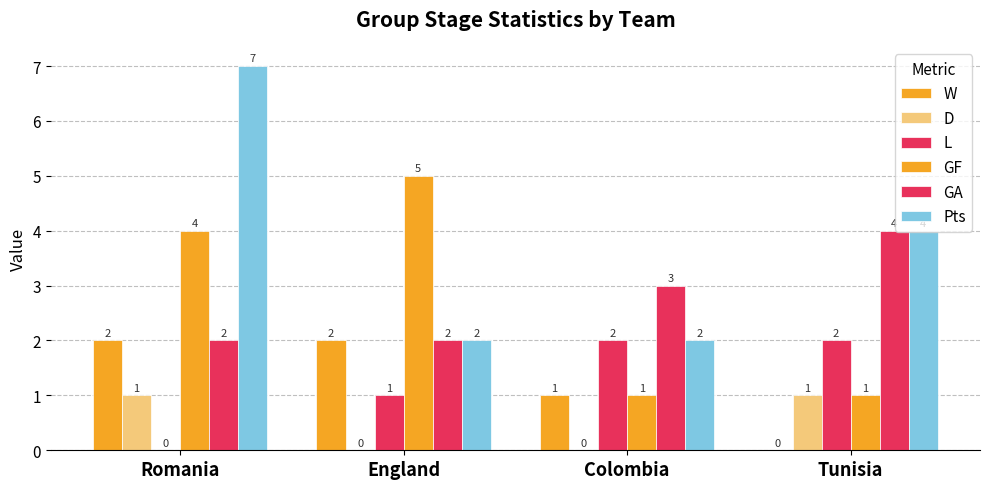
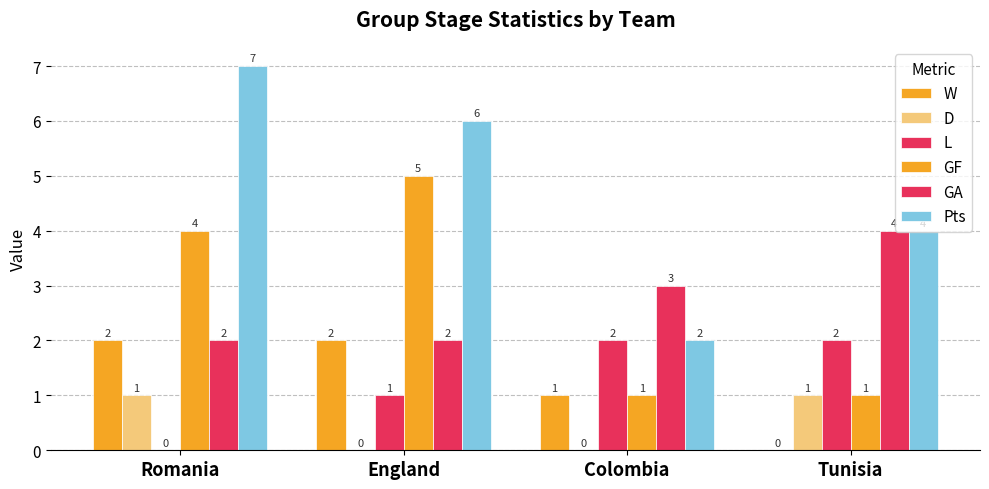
  {
    "D": {
      "Romania": 1,
      "England": 0,
      "Colombia": 0,
      "Tunisia": 1
    },
    "Pts": {
      "Romania": 7,
-     "England": 2,
+     "England": 6,
      "Colombia": 2
    }
  }
